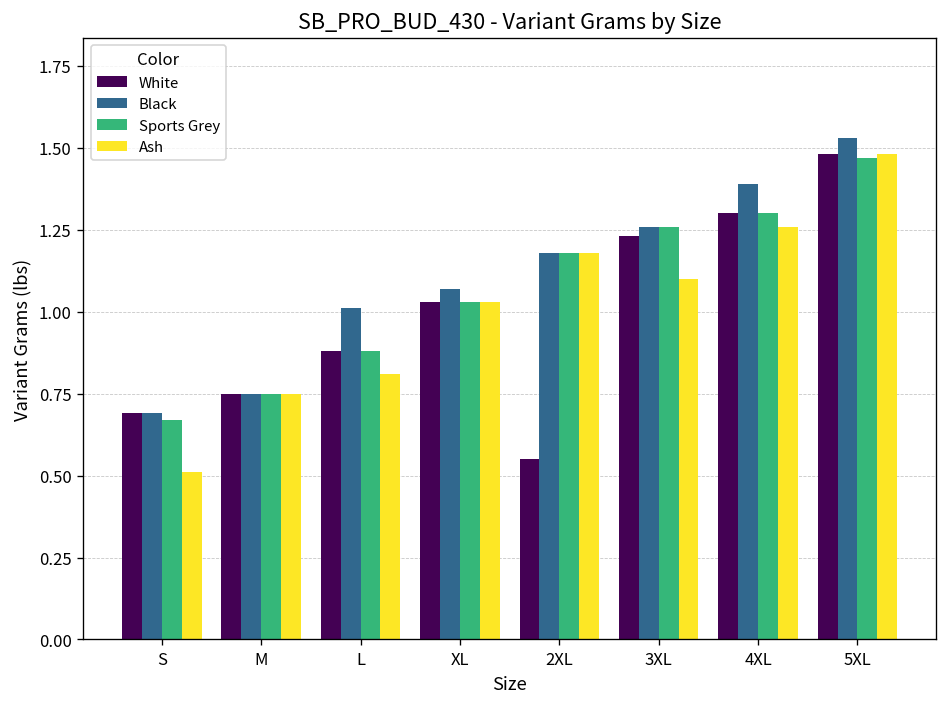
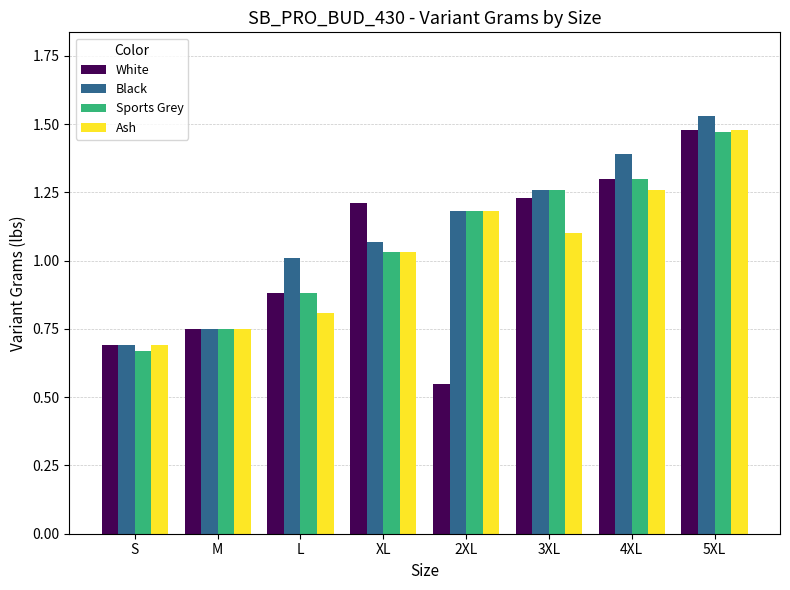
  {
    "White": {
      "S": 0.69,
      "M": 0.75,
      "L": 0.88,
-     "XL": 1.03,
+     "XL": 1.21,
      "2XL": 0.55,
      "3XL": 1.23,
      "4XL": 1.30,
      "5XL": 1.48
    },
    "Black": {
      "S": 0.69,
      "M": 0.75,
      "L": 1.01,
      "XL": 1.07,
      "2XL": 1.18,
      "3XL": 1.26,
      "4XL": 1.39,
      "5XL": 1.53
    },
    "Sports Grey": {
      "S": 0.67,
      "M": 0.75,
      "L": 0.88,
      "XL": 1.03,
      "2XL": 1.18,
      "3XL": 1.26,
      "4XL": 1.30,
      "5XL": 1.47
    },
    "Ash": {
-     "S": 0.51,
+     "S": 0.69,
      "M": 0.75,
      "L": 0.81,
      "XL": 1.03,
      "2XL": 1.18,
      "3XL": 1.10,
      "4XL": 1.26,
      "5XL": 1.48
    }
  }
